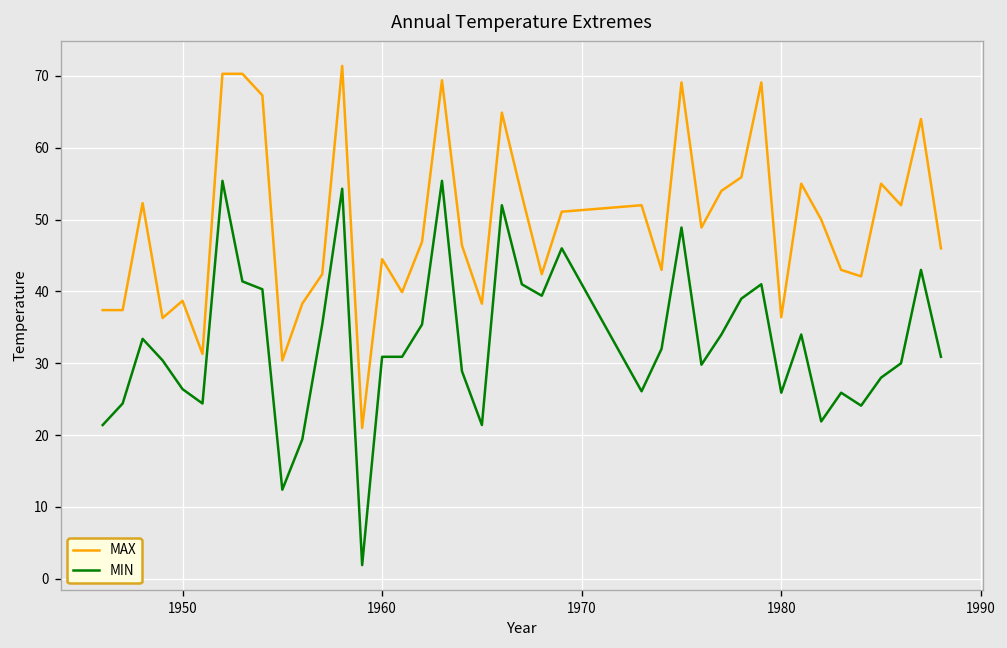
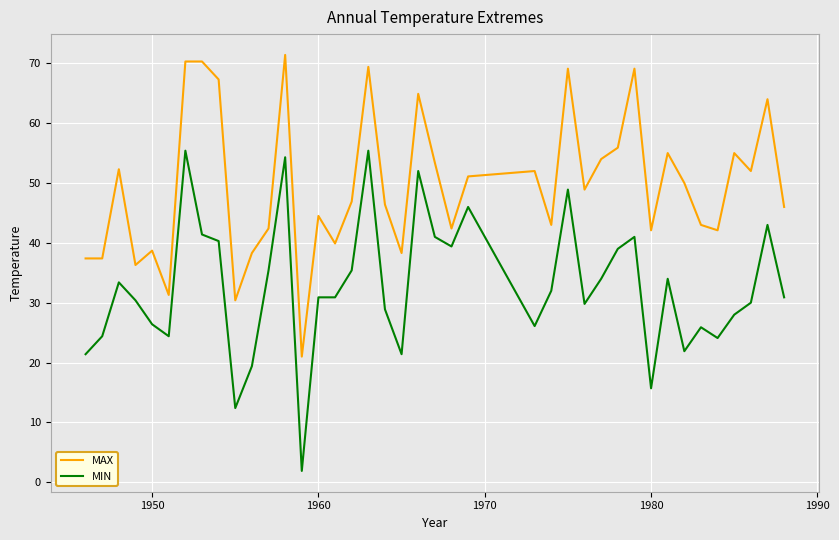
  {
    "MAX": {
      "1950": 39,
      "1960": 45,
-     "1980": 36
+     "1980": 42
    },
    "MIN": {
      "1950": 26,
      "1960": 31,
-     "1980": 26
+     "1980": 16
    }
  }
